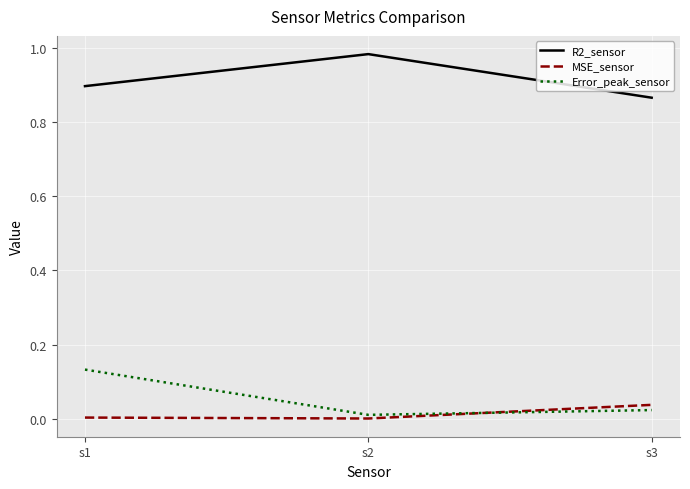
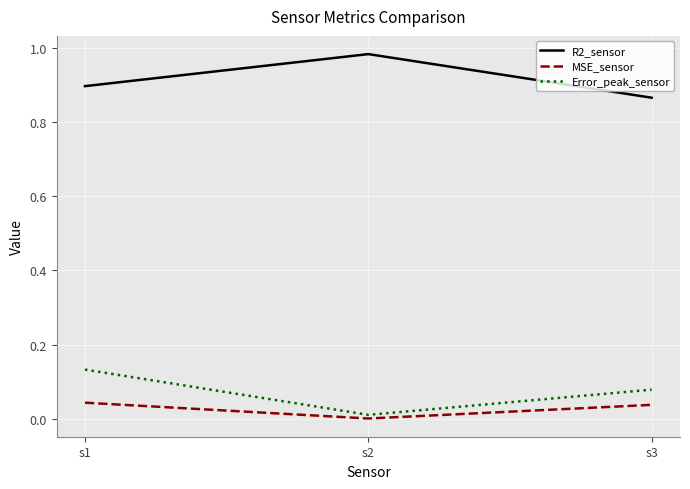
  {
    "R2_sensor": {
      "s1": 0.90,
      "s2": 0.98,
      "s3": 0.87
    },
    "MSE_sensor": {
-     "s1": 0.00,
+     "s1": 0.04,
      "s2": 0.00,
      "s3": 0.04
    },
    "Error_peak_sensor": {
      "s1": 0.13,
      "s2": 0.01,
-     "s3": 0.02
+     "s3": 0.08
    }
  }
